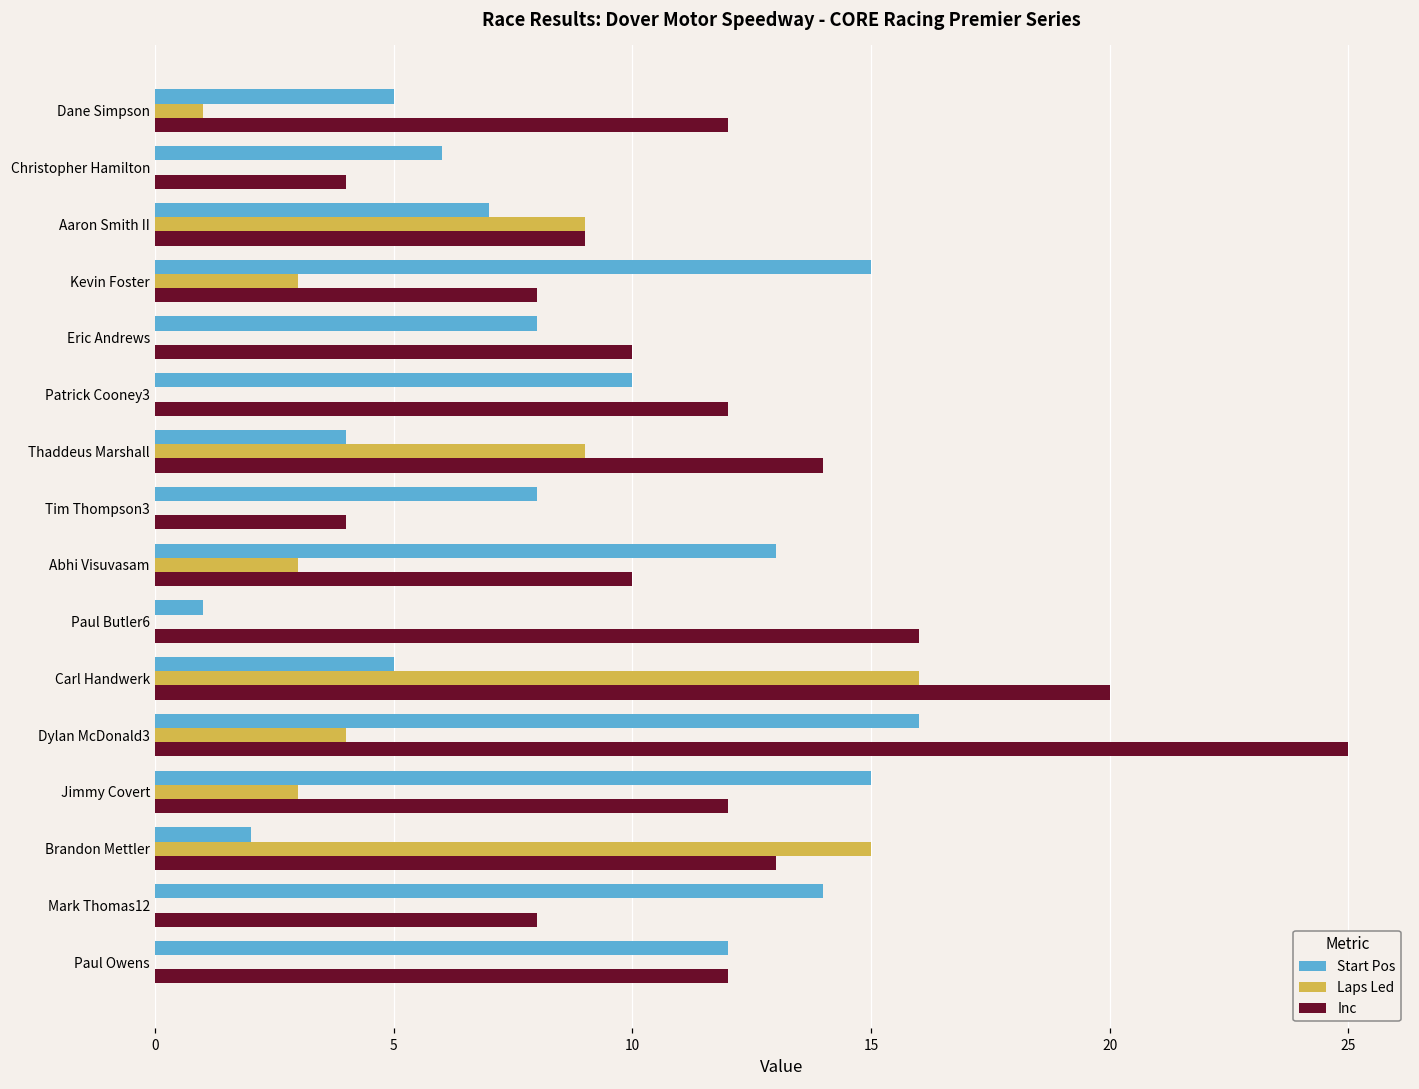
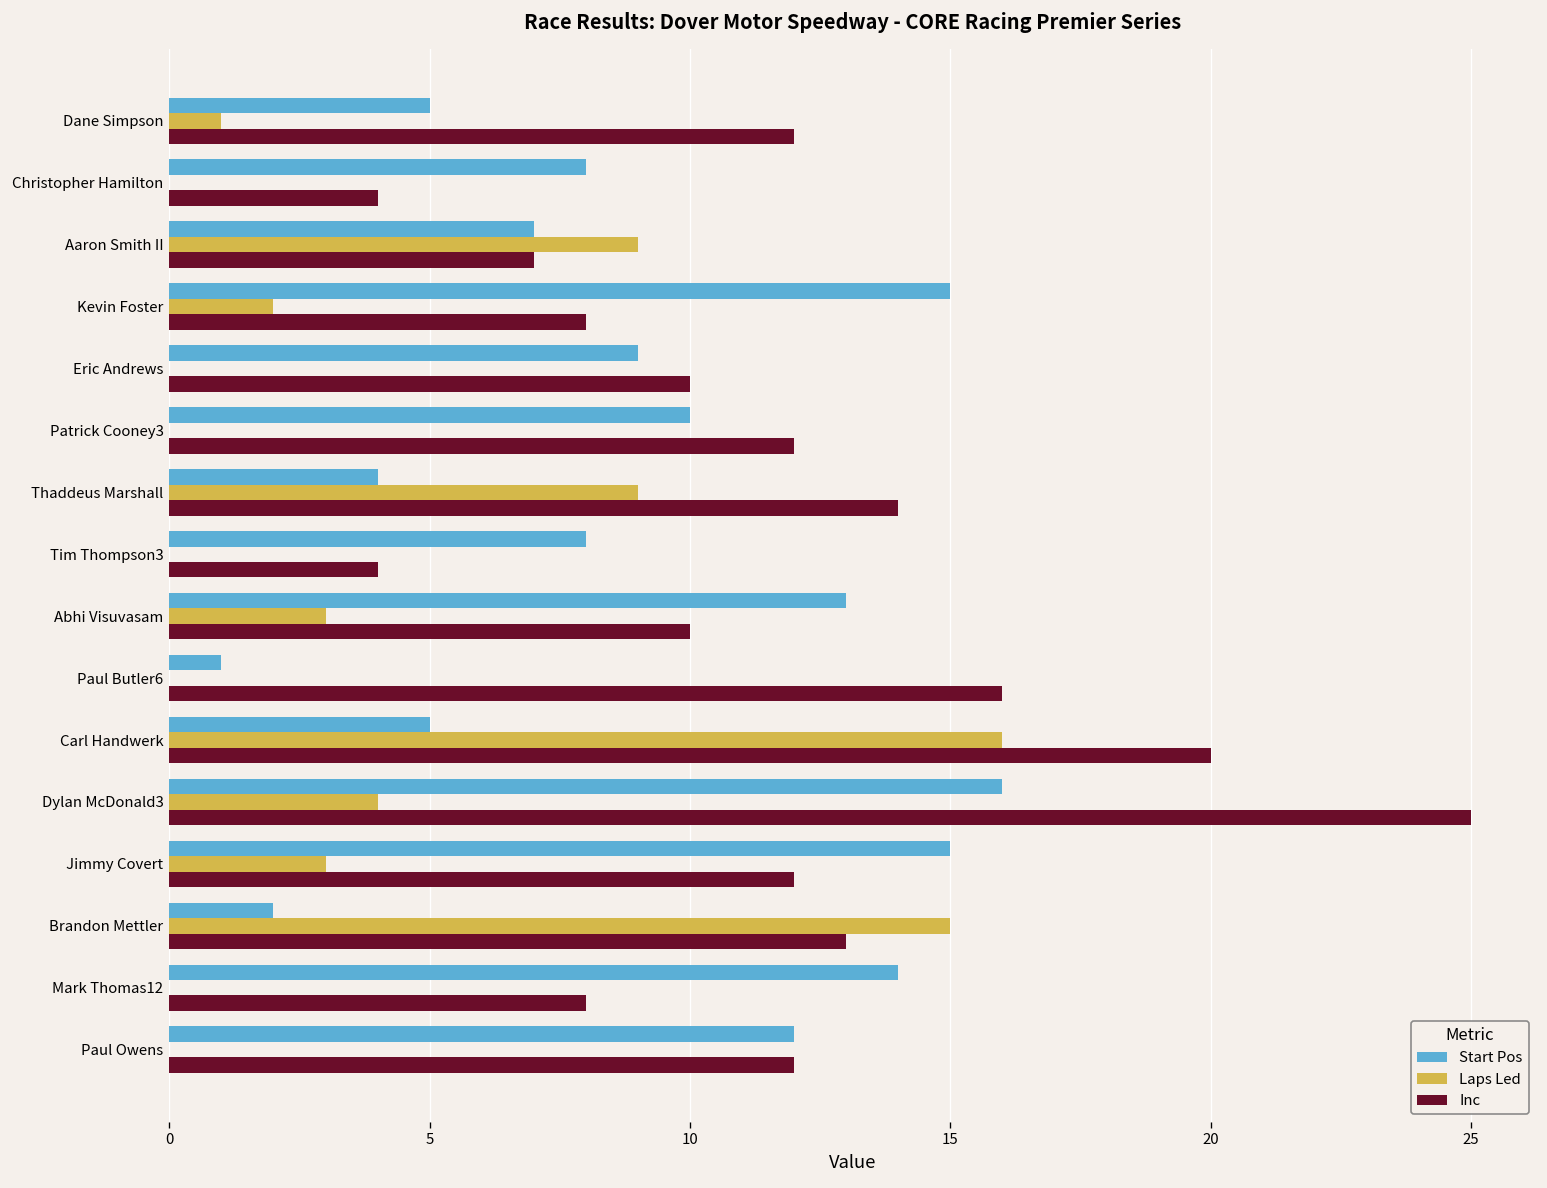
  {
    "Start Pos": {
      "Dane Simpson": 5,
-     "Christopher Hamilton": 6,
+     "Christopher Hamilton": 8,
      "Aaron Smith II": 7,
      "Kevin Foster": 15,
-     "Eric Andrews": 8,
+     "Eric Andrews": 9,
      "Patrick Cooney3": 10,
      "Thaddeus Marshall": 4,
      "Tim Thompson3": 8,
      "Abhi Visuvasam": 13,
      "Paul Butler6": 1,
      "Carl Handwerk": 5,
      "Dylan McDonald3": 16,
      "Jimmy Covert": 15,
      "Brandon Mettler": 2,
      "Mark Thomas12": 14,
      "Paul Owens": 12
    },
    "Laps Led": {
      "Dane Simpson": 1,
      "Christopher Hamilton": 0,
      "Aaron Smith II": 9,
-     "Kevin Foster": 3,
+     "Kevin Foster": 2,
      "Eric Andrews": 0,
      "Patrick Cooney3": 0,
      "Thaddeus Marshall": 9,
      "Tim Thompson3": 0,
      "Abhi Visuvasam": 3,
      "Paul Butler6": 0,
      "Carl Handwerk": 16,
      "Dylan McDonald3": 4,
      "Jimmy Covert": 3,
      "Brandon Mettler": 15,
      "Mark Thomas12": 0,
      "Paul Owens": 0
    },
    "Inc": {
      "Dane Simpson": 12,
      "Christopher Hamilton": 4,
-     "Aaron Smith II": 9,
+     "Aaron Smith II": 7,
      "Kevin Foster": 8,
      "Eric Andrews": 10,
      "Patrick Cooney3": 12,
      "Thaddeus Marshall": 14,
      "Tim Thompson3": 4,
      "Abhi Visuvasam": 10,
      "Paul Butler6": 16,
      "Carl Handwerk": 20,
      "Dylan McDonald3": 25,
      "Jimmy Covert": 12,
      "Brandon Mettler": 13,
      "Mark Thomas12": 8,
      "Paul Owens": 12
    }
  }
